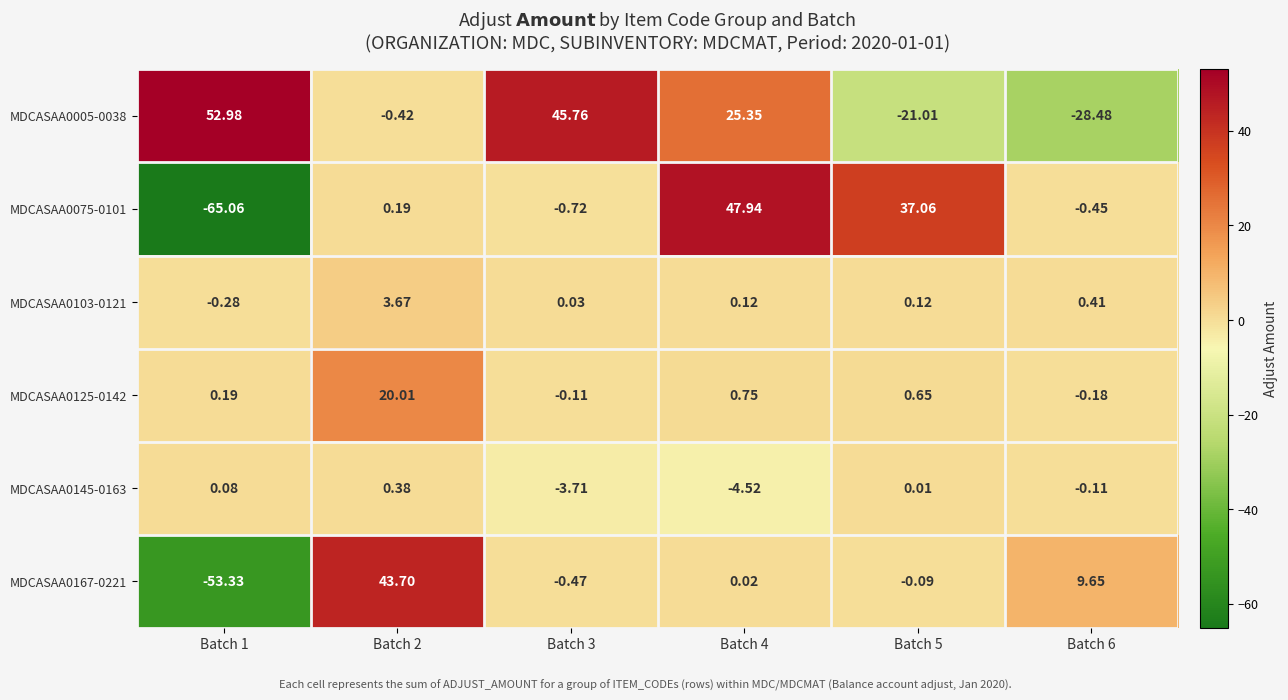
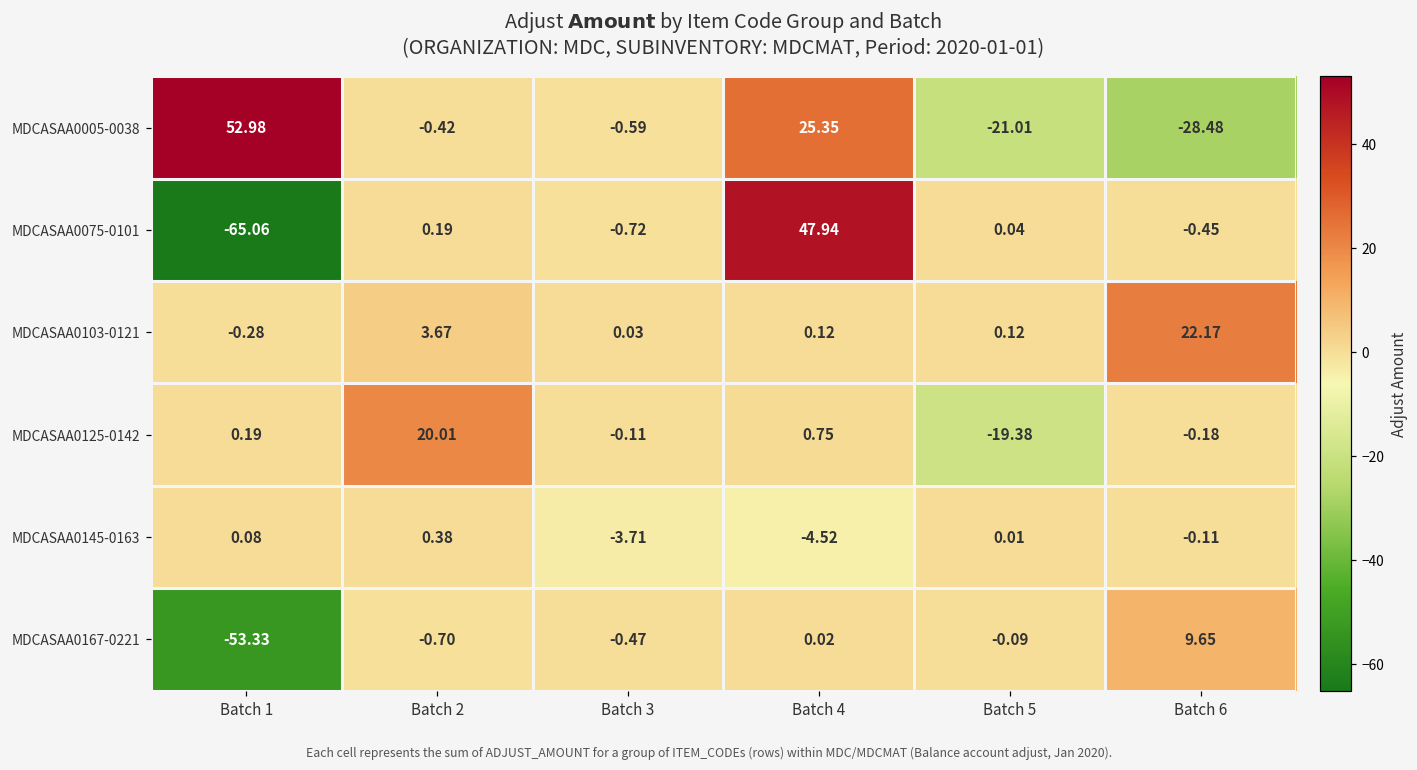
  {
    "MDCASAA0005-0038": {
      "Batch 1": 52.98,
      "Batch 2": -0.42,
-     "Batch 3": 45.76,
+     "Batch 3": -0.59,
      "Batch 4": 25.35,
      "Batch 5": -21.01,
      "Batch 6": -28.48
    },
    "MDCASAA0075-0101": {
      "Batch 1": -65.06,
      "Batch 2": 0.19,
      "Batch 3": -0.72,
      "Batch 4": 47.94,
-     "Batch 5": 37.06,
+     "Batch 5": 0.04,
      "Batch 6": -0.45
    },
    "MDCASAA0103-0121": {
      "Batch 1": -0.28,
      "Batch 2": 3.67,
      "Batch 3": 0.03,
      "Batch 4": 0.12,
      "Batch 5": 0.12,
-     "Batch 6": 0.41
+     "Batch 6": 22.17
    },
    "MDCASAA0125-0142": {
      "Batch 1": 0.19,
      "Batch 2": 20.01,
      "Batch 3": -0.11,
      "Batch 4": 0.75,
-     "Batch 5": 0.65,
+     "Batch 5": -19.38,
      "Batch 6": -0.18
    },
    "MDCASAA0145-0163": {
      "Batch 1": 0.08,
      "Batch 2": 0.38,
      "Batch 3": -3.71,
      "Batch 4": -4.52,
      "Batch 5": 0.01,
      "Batch 6": -0.11
    },
    "MDCASAA0167-0221": {
      "Batch 1": -53.33,
-     "Batch 2": 43.70,
+     "Batch 2": -0.70,
      "Batch 3": -0.47,
      "Batch 4": 0.02,
      "Batch 5": -0.09,
      "Batch 6": 9.65
    }
  }
